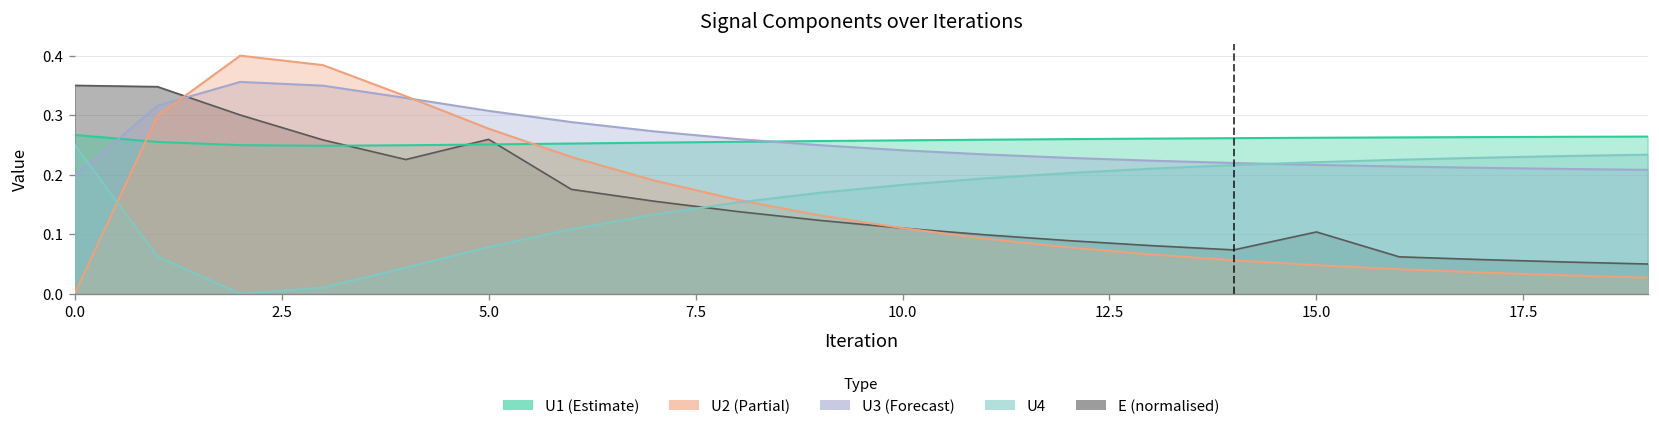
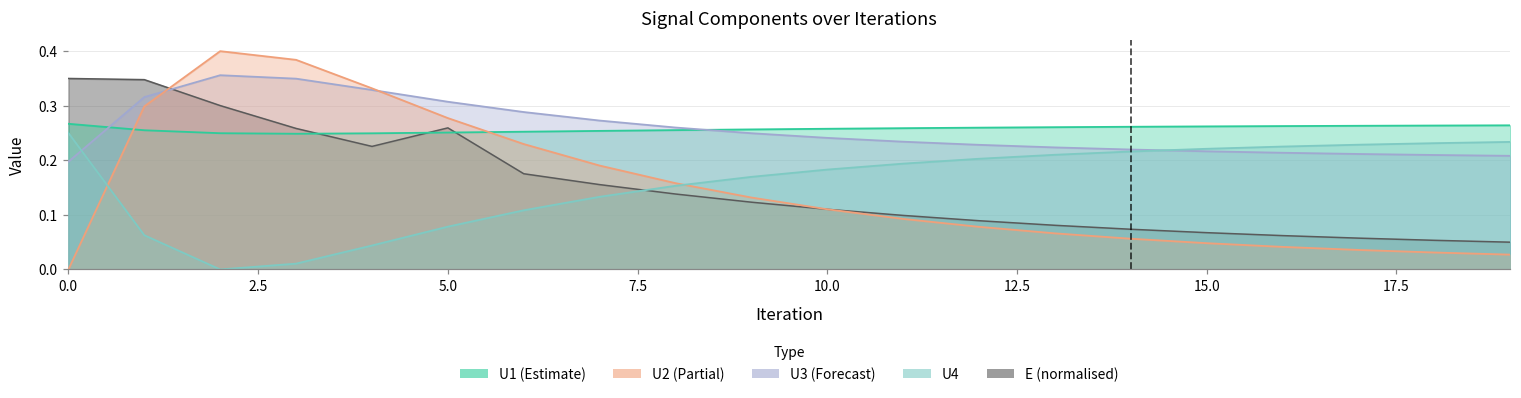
  {
    "E (normalised)": {
      "0.0": 0.35,
      "5.0": 0.26,
-     "15.0": 0.10
+     "15.0": 0.07
    }
  }
